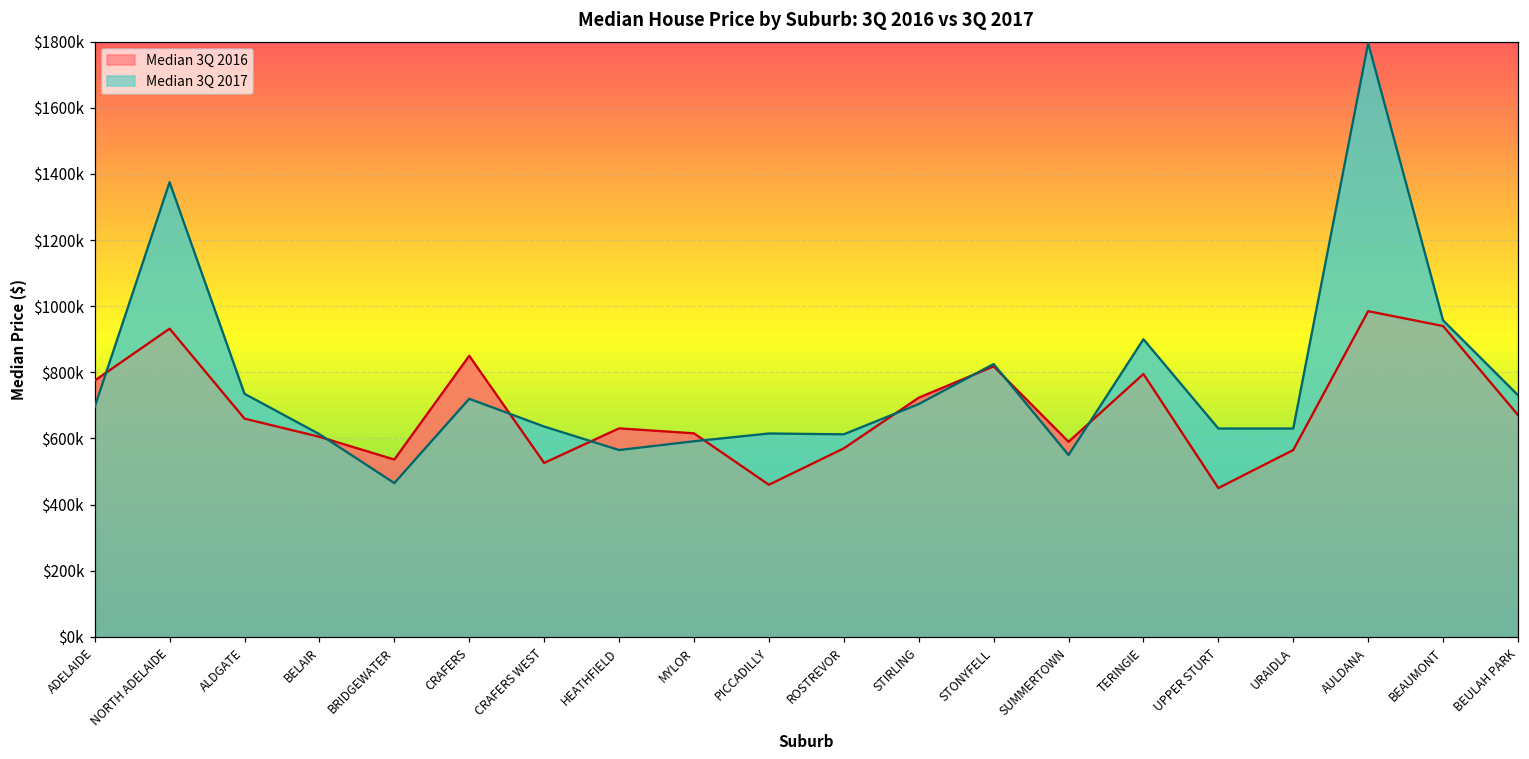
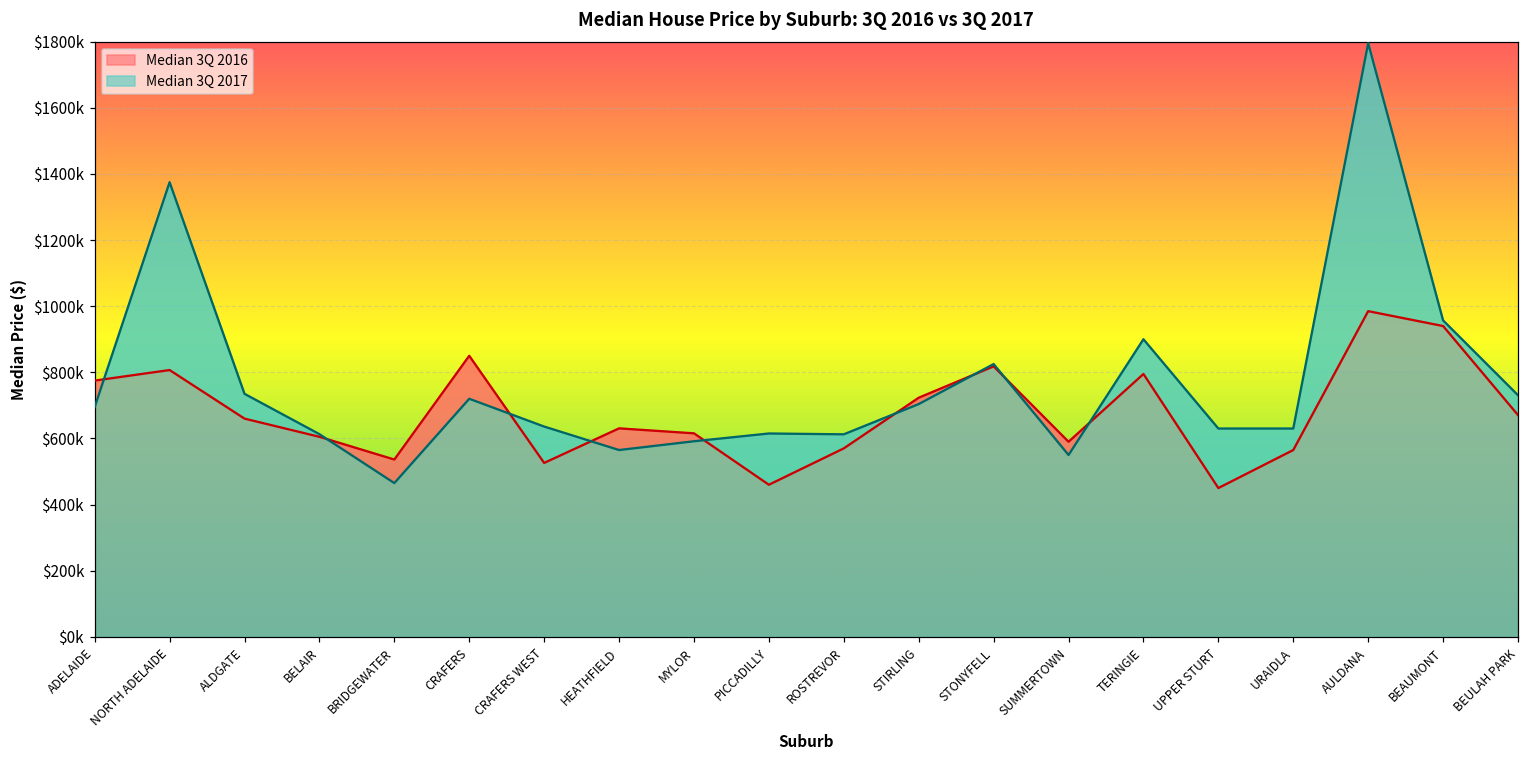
  {
    "Median 3Q 2016": {
      "ADELAIDE": "$780000",
-     "NORTH ADELAIDE": "$930000",
+     "NORTH ADELAIDE": "$810000",
      "ALDGATE": "$660000",
      "BRIDGEWATER": "$540000",
      "CRAFERS": "$850000",
      "CRAFERS WEST": "$530000",
      "HEATHFIELD": "$630000",
      "MYLOR": "$620000",
      "PICCADILLY": "$460000",
      "ROSTREVOR": "$570000",
      "STIRLING": "$720000",
      "SUMMERTOWN": "$590000",
      "TERINGIE": "$800000",
      "UPPER STURT": "$450000",
      "URAIDLA": "$570000",
      "AULDANA": "$990000",
      "BEAUMONT": "$940000",
      "BEULAH PARK": "$670000"
    },
    "Median 3Q 2017": {
      "ADELAIDE": "$700000",
      "NORTH ADELAIDE": "$1380000",
      "ALDGATE": "$740000",
      "BRIDGEWATER": "$470000",
      "CRAFERS": "$720000",
      "CRAFERS WEST": "$640000",
      "HEATHFIELD": "$570000",
      "MYLOR": "$590000",
      "PICCADILLY": "$620000",
      "ROSTREVOR": "$610000",
      "STIRLING": "$700000",
      "SUMMERTOWN": "$550000",
      "TERINGIE": "$900000",
      "UPPER STURT": "$630000",
      "URAIDLA": "$630000",
      "AULDANA": "$1800000",
      "BEAUMONT": "$960000",
      "BEULAH PARK": "$730000"
    }
  }
